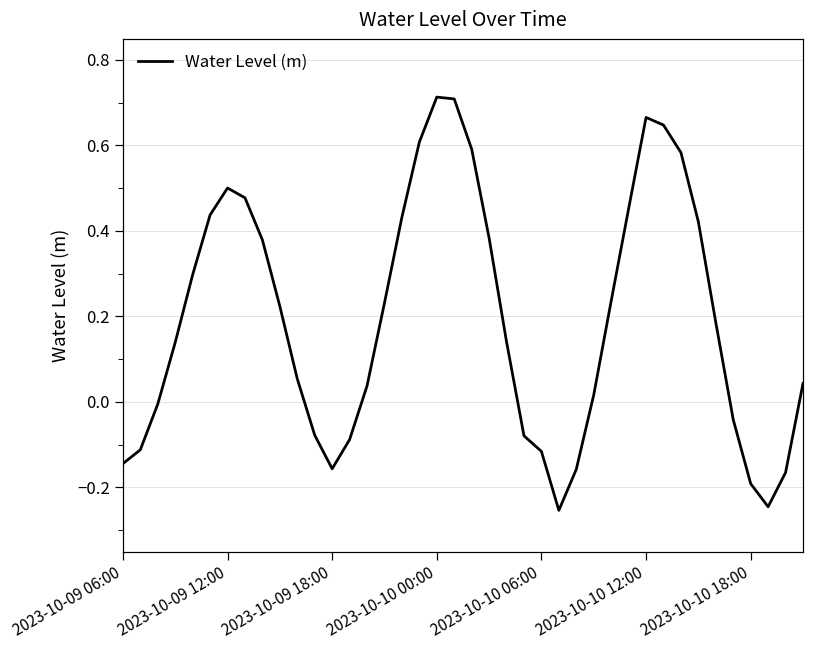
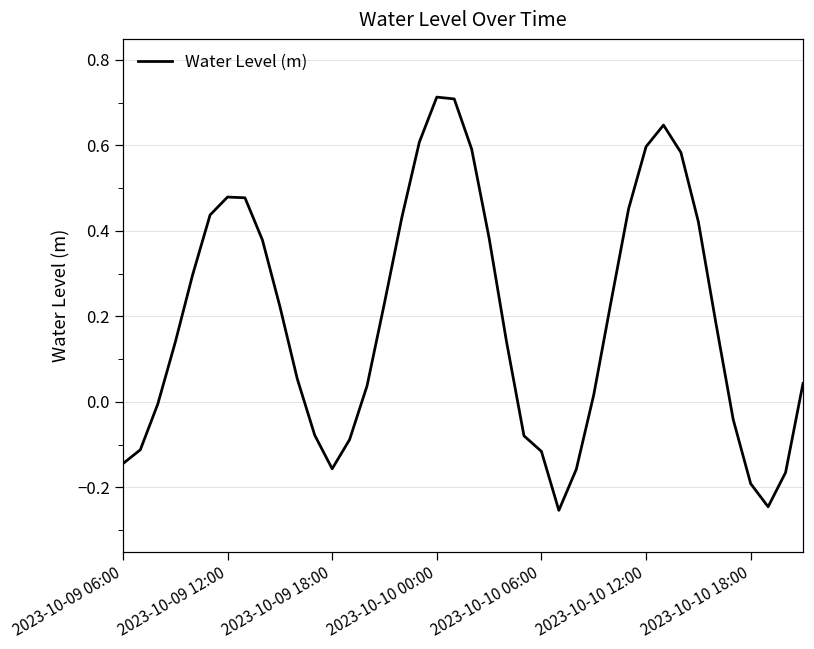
  {
    "2023-10-09 06:00": -0.14,
-   "2023-10-09 12:00": 0.50,
+   "2023-10-09 12:00": 0.48,
    "2023-10-09 18:00": -0.16,
    "2023-10-10 00:00": 0.71,
    "2023-10-10 06:00": -0.12,
-   "2023-10-10 12:00": 0.67,
+   "2023-10-10 12:00": 0.60,
    "2023-10-10 18:00": -0.19
  }
